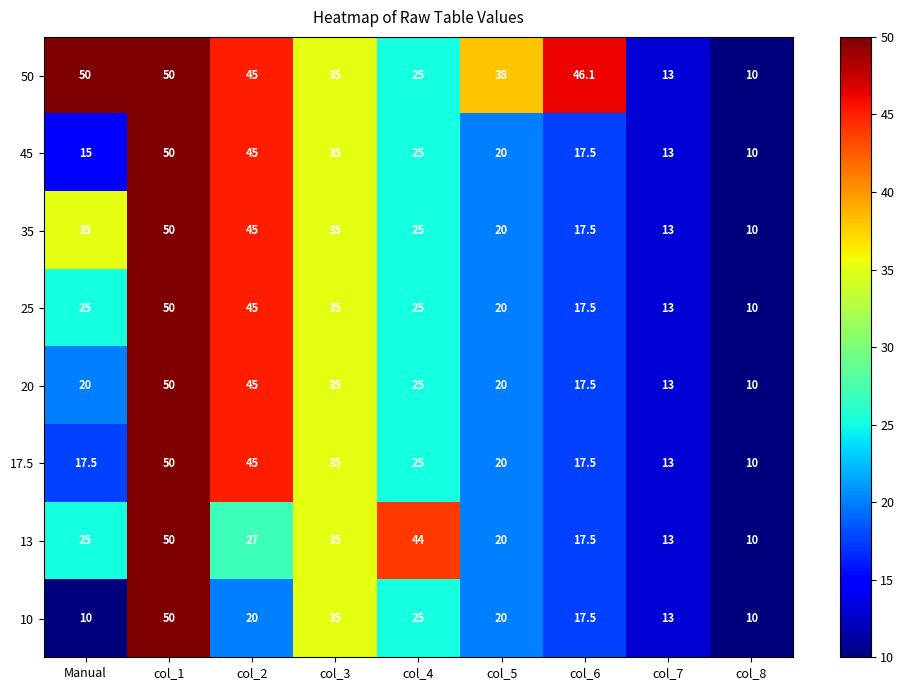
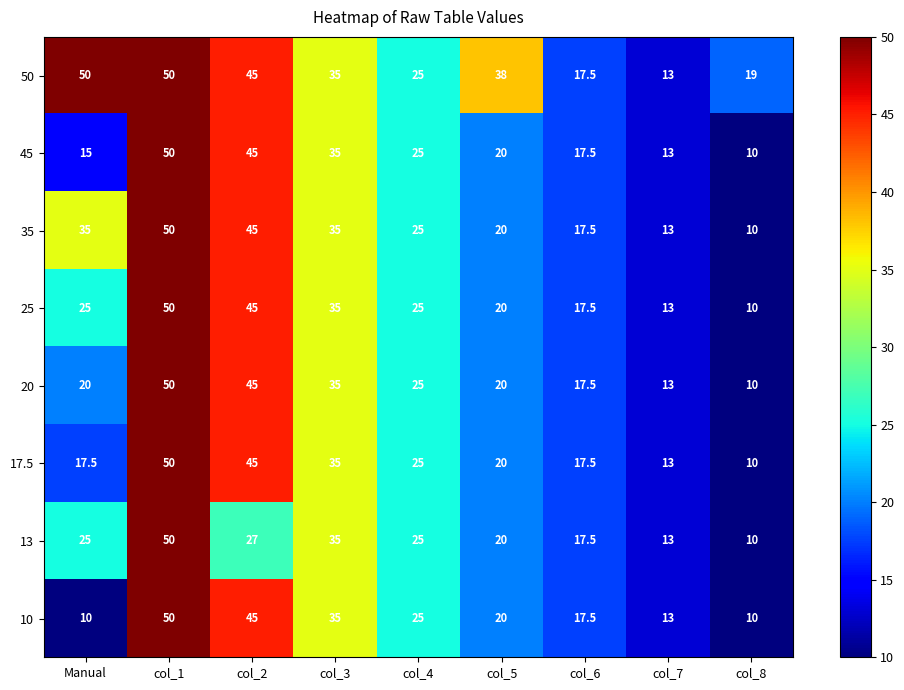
  {
    "50": {
      "Manual": 50,
      "col_1": 50,
      "col_2": 45,
      "col_3": 35,
      "col_4": 25,
      "col_5": 38,
-     "col_6": 46.1,
+     "col_6": 17.5,
      "col_7": 13,
-     "col_8": 10
+     "col_8": 19
    },
    "45": {
      "Manual": 15,
      "col_1": 50,
      "col_2": 45,
      "col_3": 35,
      "col_4": 25,
      "col_5": 20,
      "col_6": 17.5,
      "col_7": 13,
      "col_8": 10
    },
    "35": {
      "Manual": 35,
      "col_1": 50,
      "col_2": 45,
      "col_3": 35,
      "col_4": 25,
      "col_5": 20,
      "col_6": 17.5,
      "col_7": 13,
      "col_8": 10
    },
    "25": {
      "Manual": 25,
      "col_1": 50,
      "col_2": 45,
      "col_3": 35,
      "col_4": 25,
      "col_5": 20,
      "col_6": 17.5,
      "col_7": 13,
      "col_8": 10
    },
    "20": {
      "Manual": 20,
      "col_1": 50,
      "col_2": 45,
      "col_3": 35,
      "col_4": 25,
      "col_5": 20,
      "col_6": 17.5,
      "col_7": 13,
      "col_8": 10
    },
    "17.5": {
      "Manual": 17.5,
      "col_1": 50,
      "col_2": 45,
      "col_3": 35,
      "col_4": 25,
      "col_5": 20,
      "col_6": 17.5,
      "col_7": 13,
      "col_8": 10
    },
    "13": {
      "Manual": 25,
      "col_1": 50,
      "col_2": 27,
      "col_3": 35,
-     "col_4": 44,
+     "col_4": 25,
      "col_5": 20,
      "col_6": 17.5,
      "col_7": 13,
      "col_8": 10
    },
    "10": {
      "Manual": 10,
      "col_1": 50,
-     "col_2": 20,
+     "col_2": 45,
      "col_3": 35,
      "col_4": 25,
      "col_5": 20,
      "col_6": 17.5,
      "col_7": 13,
      "col_8": 10
    }
  }
